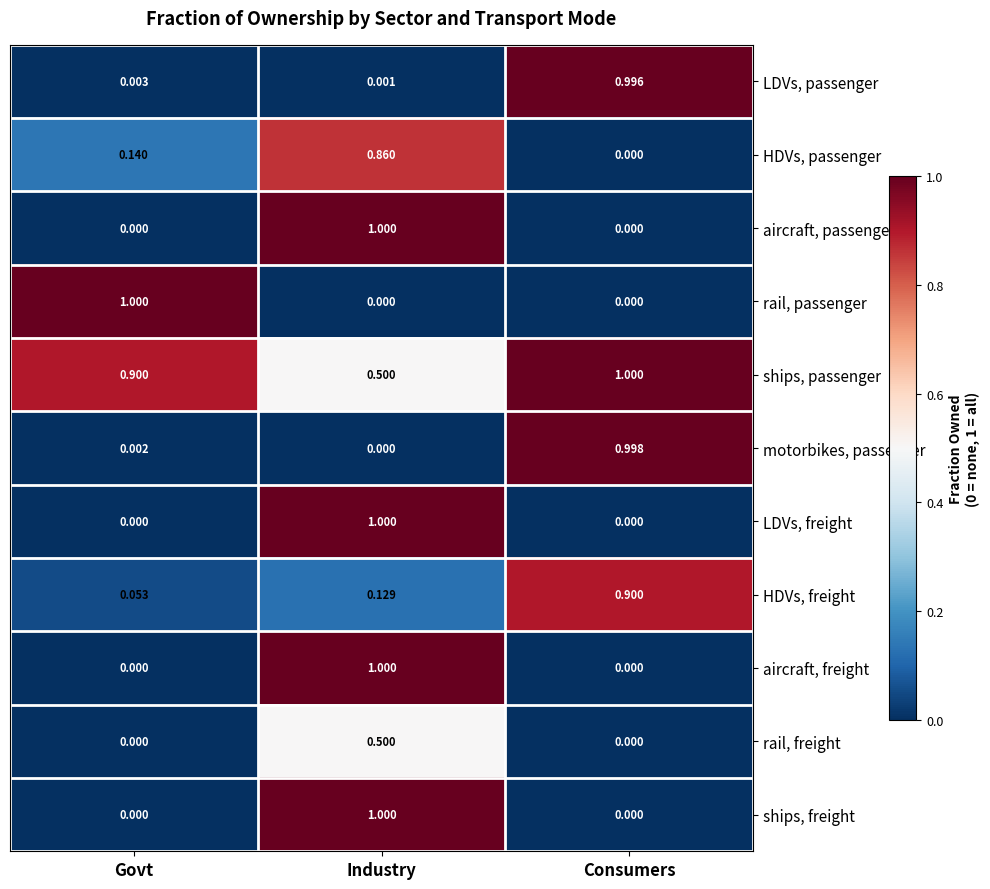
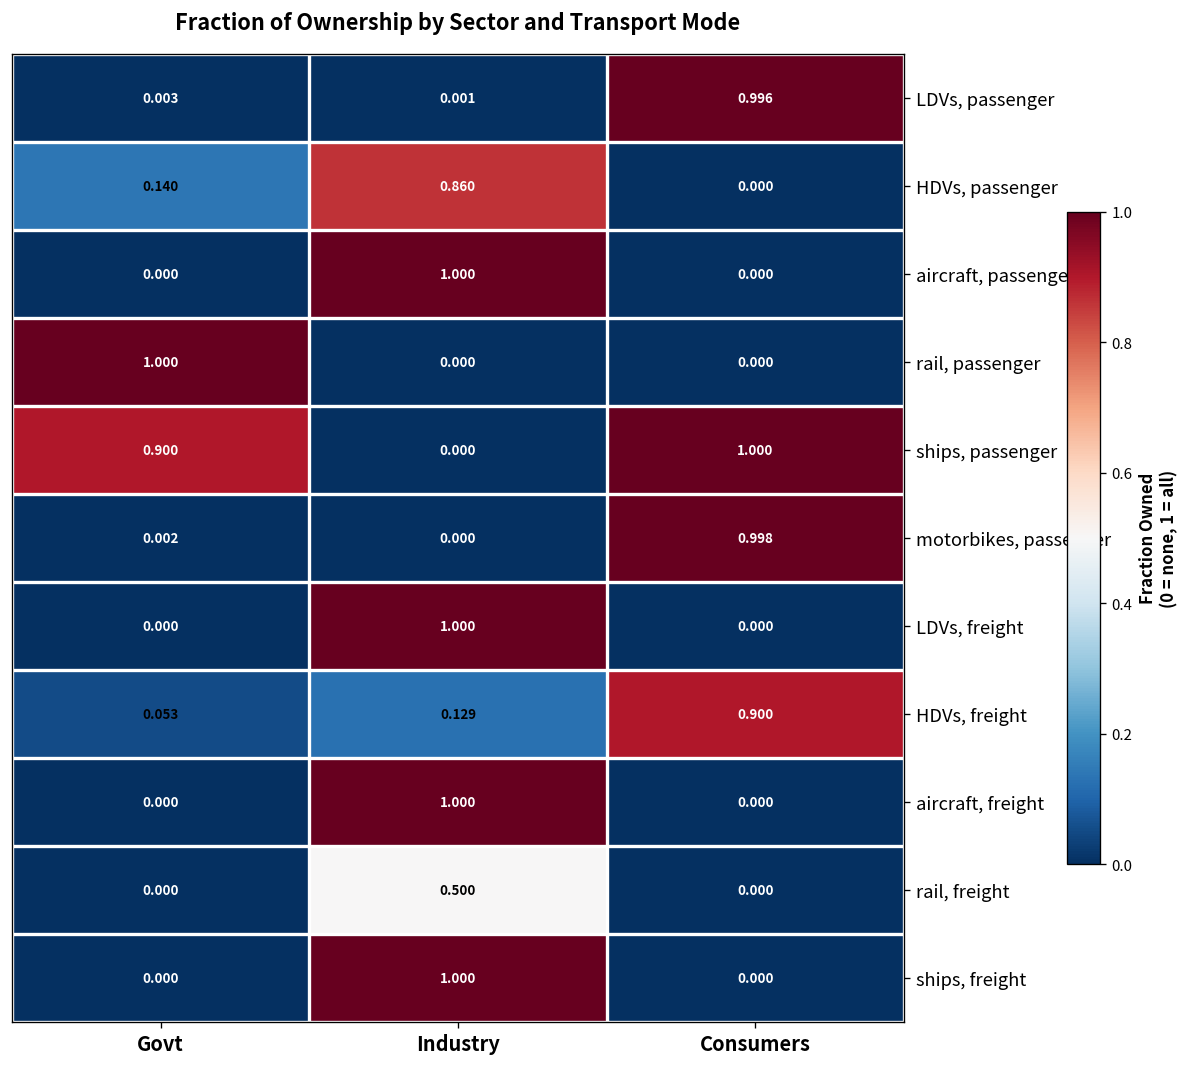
  {
    "LDVs, passenger": {
      "Govt": 0.003,
      "Industry": 0.001,
      "Consumers": 0.996
    },
    "HDVs, passenger": {
      "Govt": 0.140,
      "Industry": 0.860,
      "Consumers": 0.000
    },
    "aircraft, passenger": {
      "Govt": 0.000,
      "Industry": 1.000,
      "Consumers": 0.000
    },
    "rail, passenger": {
      "Govt": 1.000,
      "Industry": 0.000,
      "Consumers": 0.000
    },
    "ships, passenger": {
      "Govt": 0.900,
-     "Industry": 0.500,
+     "Industry": 0.000,
      "Consumers": 1.000
    },
    "motorbikes, passenger": {
      "Govt": 0.002,
      "Industry": 0.000,
      "Consumers": 0.998
    },
    "LDVs, freight": {
      "Govt": 0.000,
      "Industry": 1.000,
      "Consumers": 0.000
    },
    "HDVs, freight": {
      "Govt": 0.053,
      "Industry": 0.129,
      "Consumers": 0.900
    },
    "aircraft, freight": {
      "Govt": 0.000,
      "Industry": 1.000,
      "Consumers": 0.000
    },
    "rail, freight": {
      "Govt": 0.000,
      "Industry": 0.500,
      "Consumers": 0.000
    },
    "ships, freight": {
      "Govt": 0.000,
      "Industry": 1.000,
      "Consumers": 0.000
    }
  }
